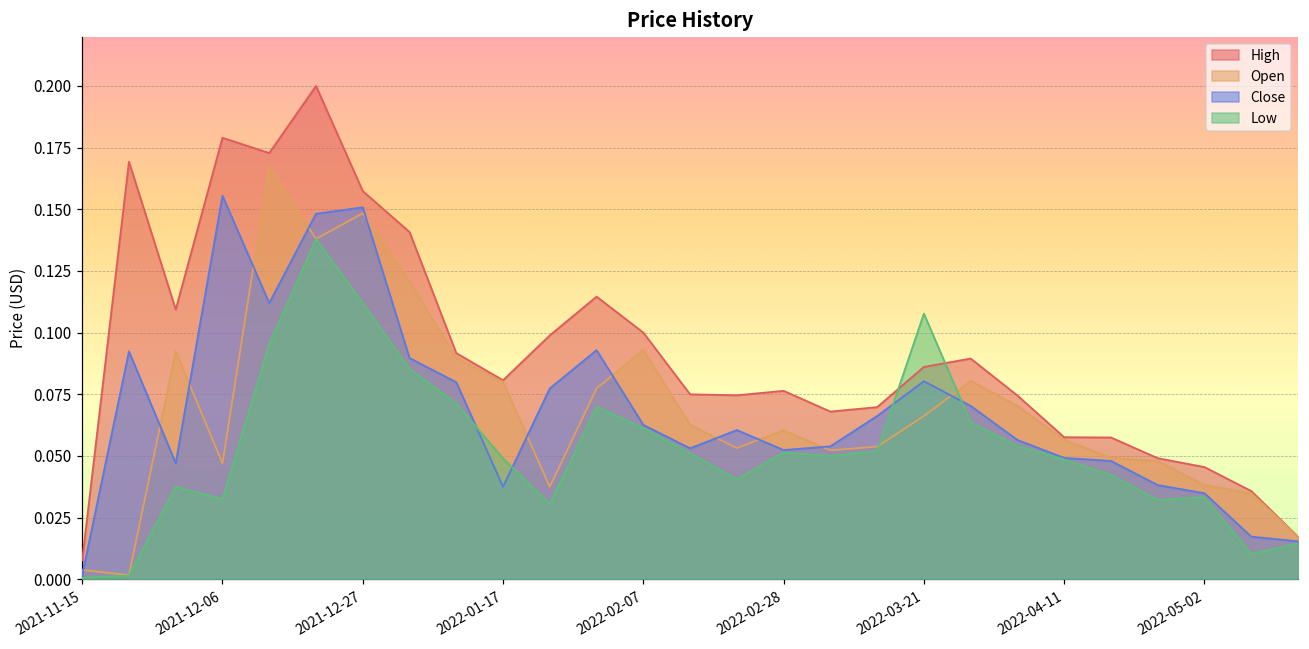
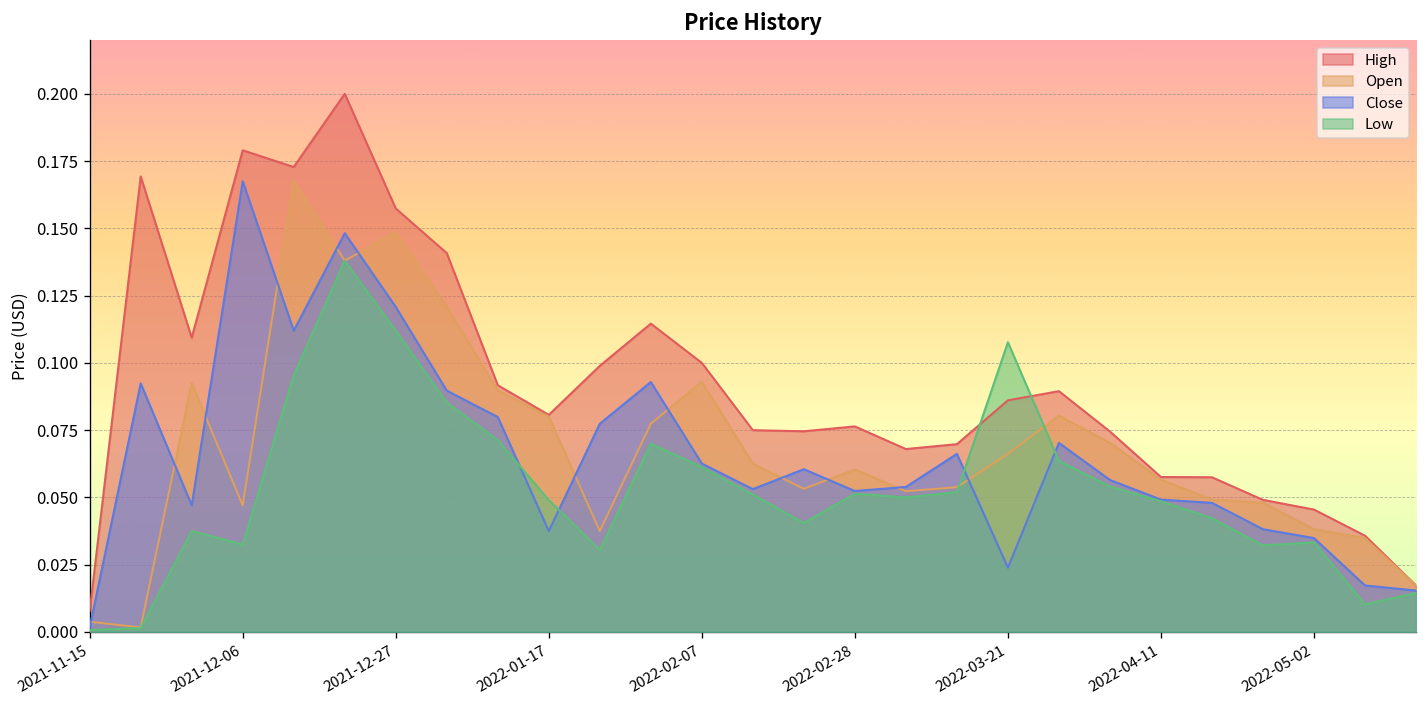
  {
    "Close": {
-     "2021-12-06": 0.156,
-     "2021-12-27": 0.151,
+     "2021-12-06": 0.168,
+     "2021-12-27": 0.121,
      "2022-01-17": 0.038,
      "2022-02-07": 0.063,
-     "2022-03-21": 0.080,
+     "2022-03-21": 0.024,
      "2022-05-02": 0.035
    },
    "Low": {
      "2021-12-06": 0.032,
      "2021-12-27": 0.112,
      "2022-01-17": 0.049,
      "2022-02-07": 0.061,
      "2022-03-21": 0.108,
      "2022-05-02": 0.033
    }
  }
